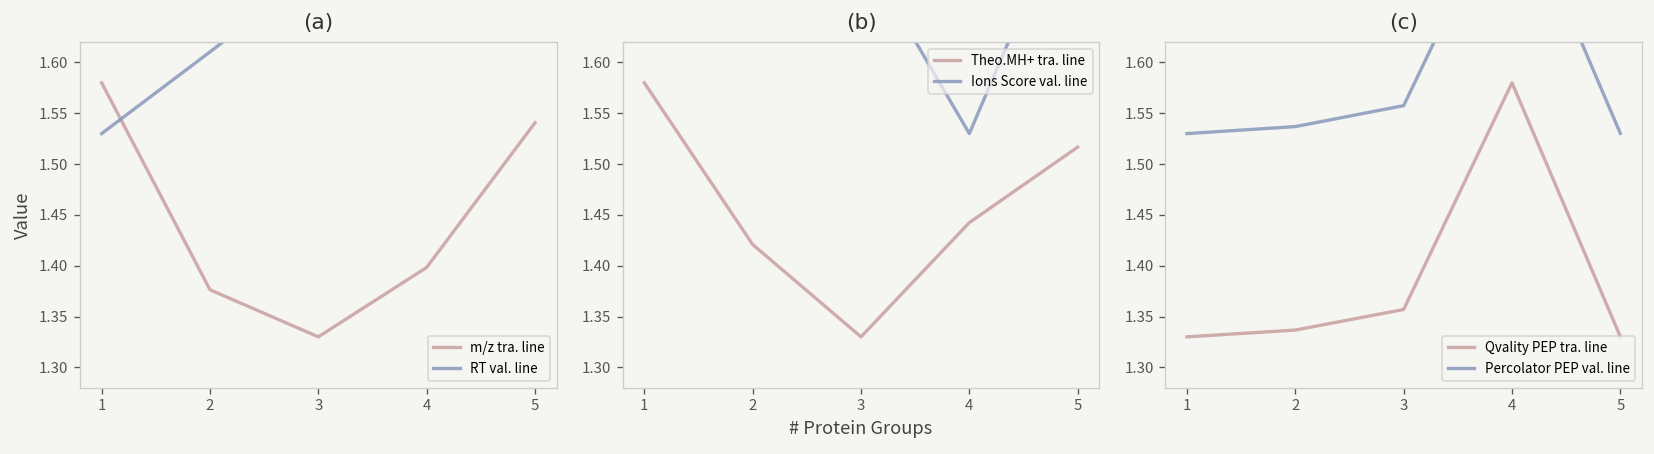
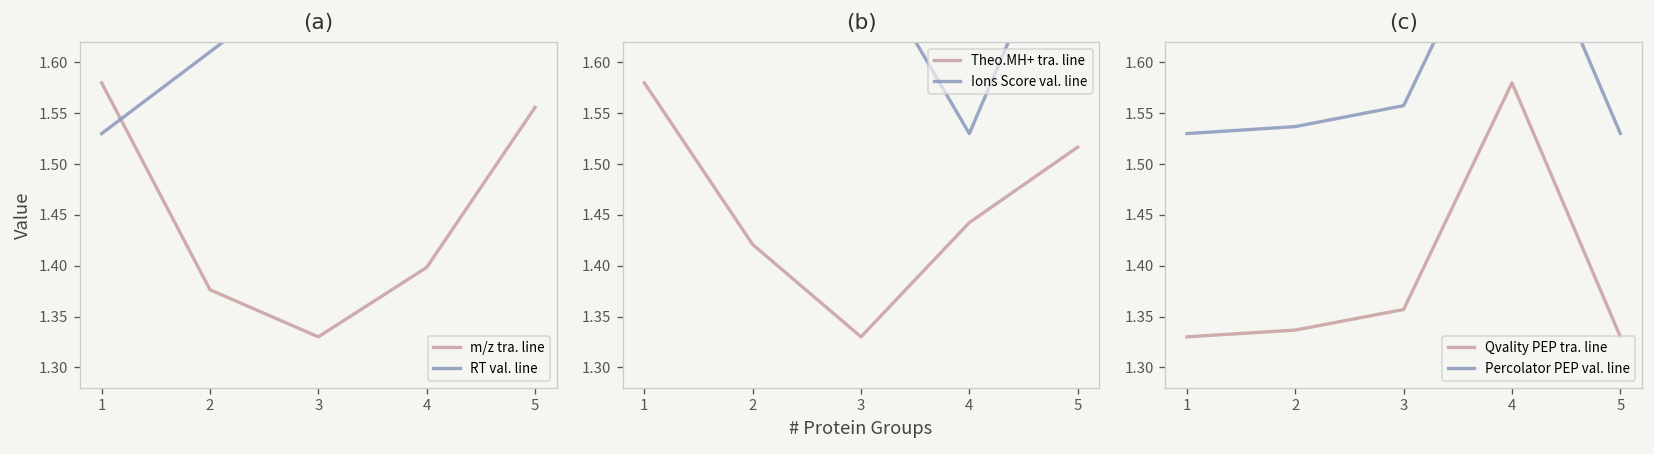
  {
    "(a)": {
      "m/z tra. line": {
        "1": 1.58,
        "2": 1.38,
        "3": 1.33,
        "4": 1.40,
-       "5": 1.54
+       "5": 1.56
      },
      "RT val. line": {
        "1": 1.53,
        "2": 1.61
      }
    },
    "(b)": {
      "Theo.MH+ tra. line": {
        "1": 1.58,
        "2": 1.42,
        "3": 1.33,
        "4": 1.44,
        "5": 1.52
      },
      "Ions Score val. line": {
        "4": 1.53
      }
    },
    "(c)": {
      "Qvality PEP tra. line": {
        "1": 1.33,
        "2": 1.34,
        "3": 1.36,
        "4": 1.58,
        "5": 1.33
      },
      "Percolator PEP val. line": {
        "1": 1.53,
        "2": 1.54,
        "3": 1.56,
        "5": 1.53
      }
    }
  }
